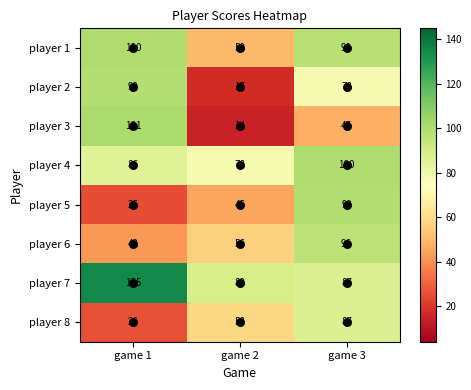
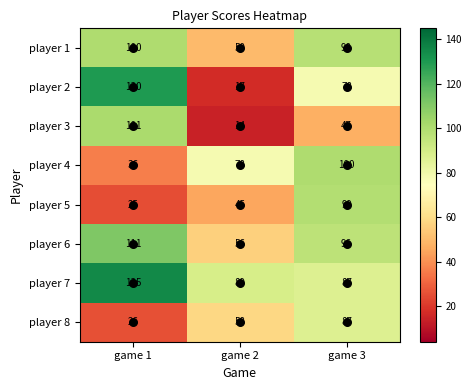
  {
    "player 2": {
-     "game 1": 99
+     "game 1": 130
    },
    "player 4": {
-     "game 1": 86
+     "game 1": 36
    },
    "player 6": {
-     "game 1": 42
+     "game 1": 111
    }
  }
